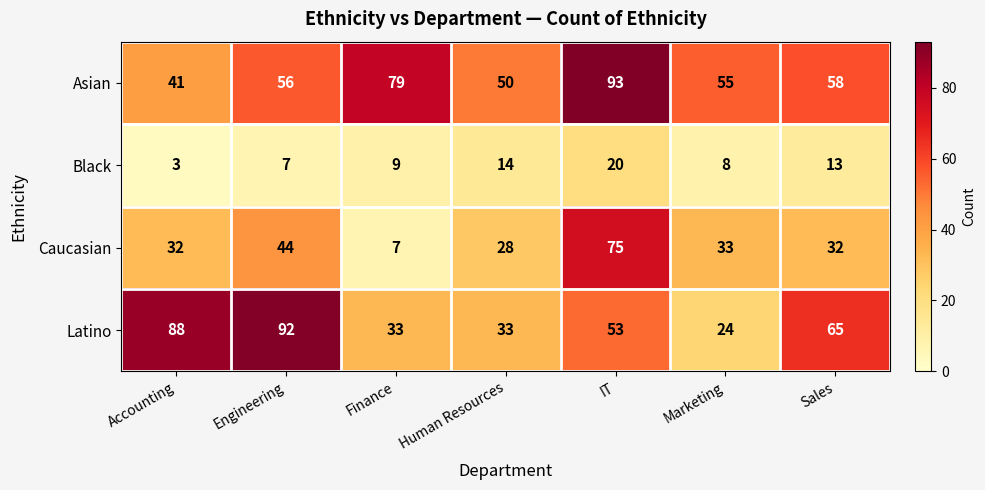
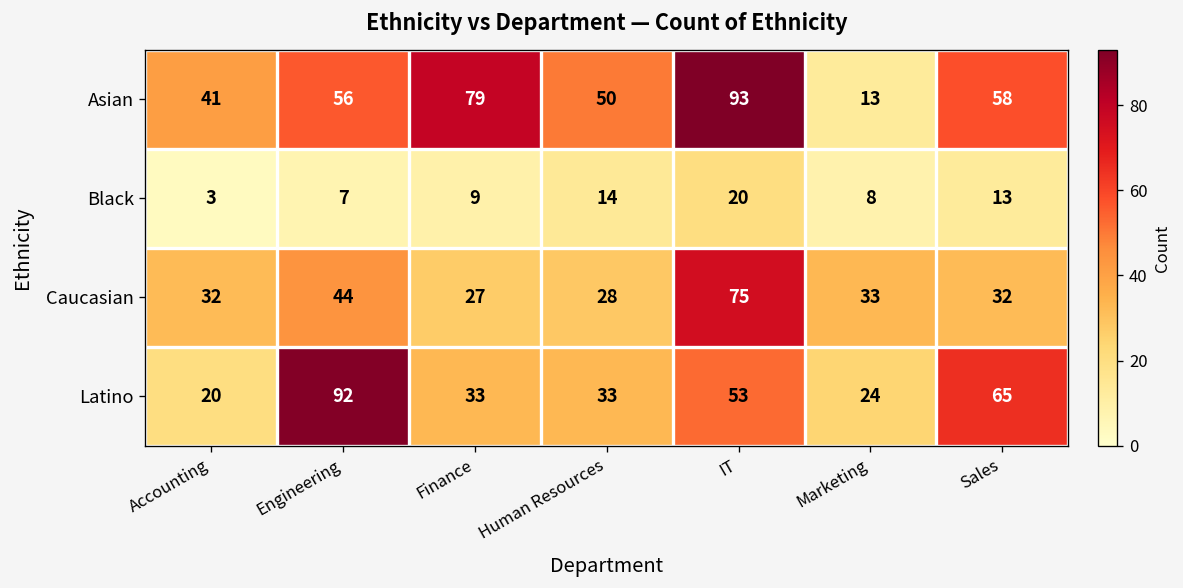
  {
    "Asian": {
      "Accounting": 41,
      "Engineering": 56,
      "Finance": 79,
      "Human Resources": 50,
      "IT": 93,
-     "Marketing": 55,
+     "Marketing": 13,
      "Sales": 58
    },
    "Black": {
      "Accounting": 3,
      "Engineering": 7,
      "Finance": 9,
      "Human Resources": 14,
      "IT": 20,
      "Marketing": 8,
      "Sales": 13
    },
    "Caucasian": {
      "Accounting": 32,
      "Engineering": 44,
-     "Finance": 7,
+     "Finance": 27,
      "Human Resources": 28,
      "IT": 75,
      "Marketing": 33,
      "Sales": 32
    },
    "Latino": {
-     "Accounting": 88,
+     "Accounting": 20,
      "Engineering": 92,
      "Finance": 33,
      "Human Resources": 33,
      "IT": 53,
      "Marketing": 24,
      "Sales": 65
    }
  }
